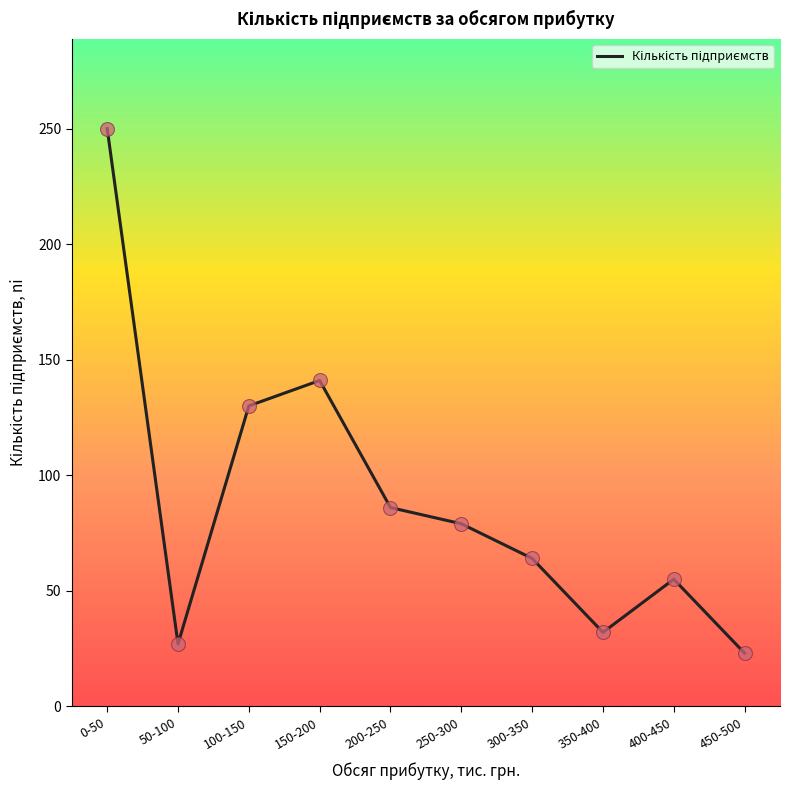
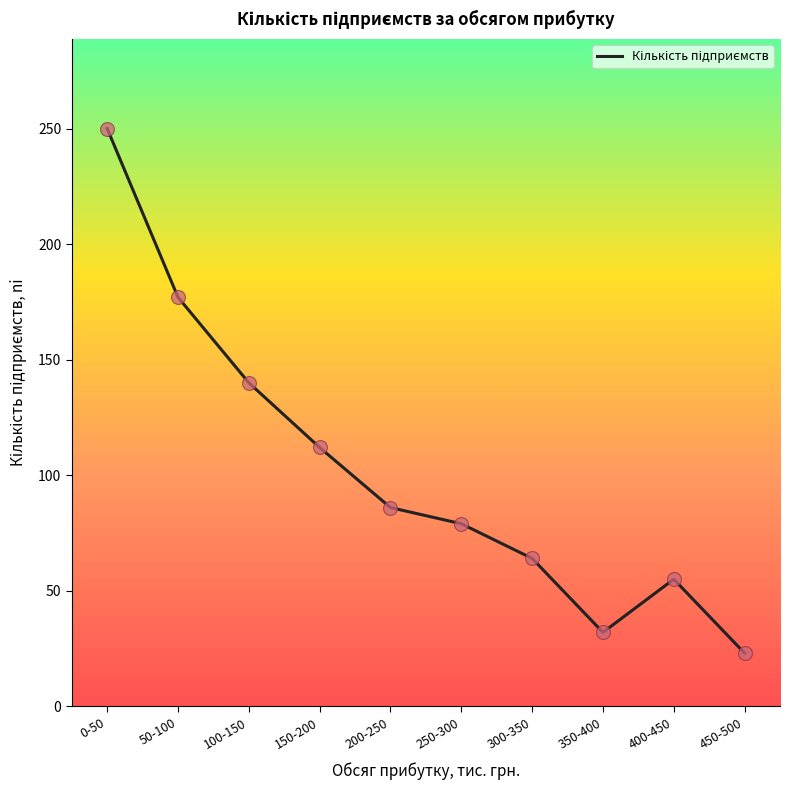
  {
    "0-50": 250,
-   "50-100": 27,
-   "100-150": 130,
-   "150-200": 141,
+   "50-100": 177,
+   "100-150": 140,
+   "150-200": 112,
    "200-250": 86,
    "250-300": 79,
    "300-350": 64,
    "350-400": 32,
    "400-450": 55,
    "450-500": 23
  }
